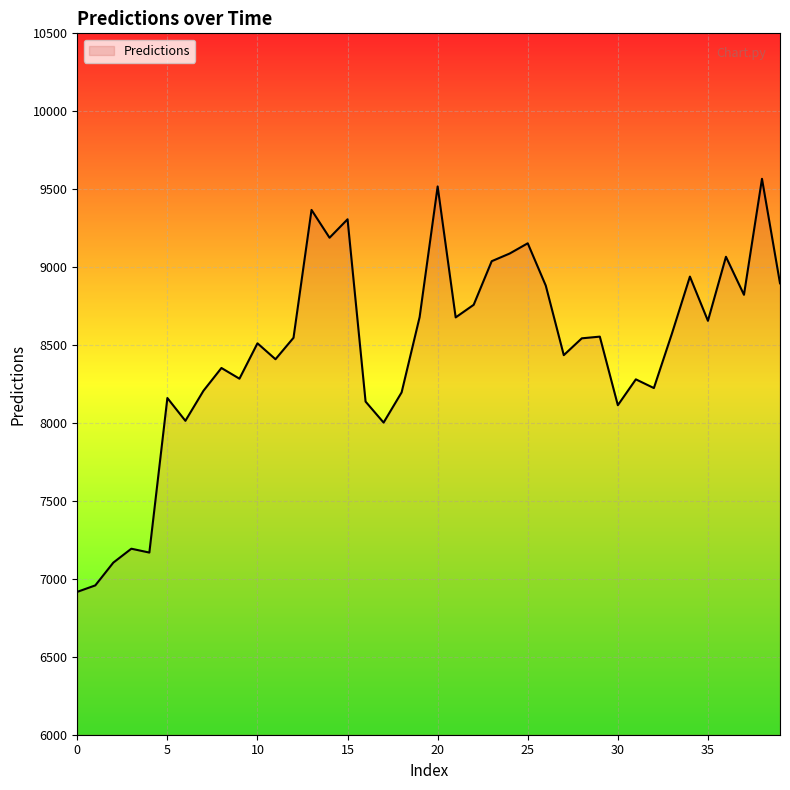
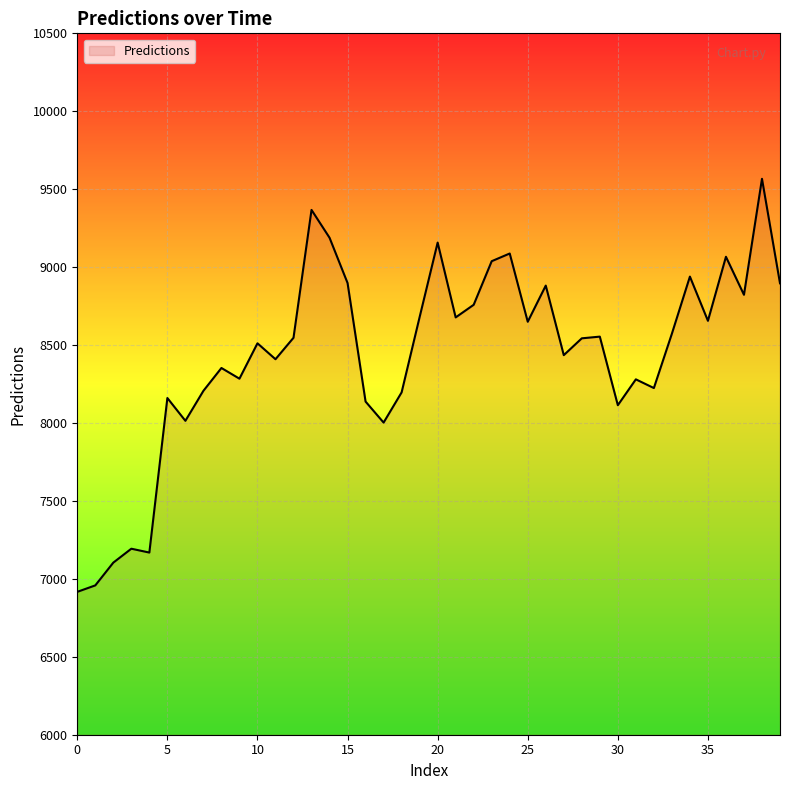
  {
    "0": 6920,
    "5": 8160,
    "10": 8510,
-   "15": 9310,
-   "20": 9520,
-   "25": 9150,
+   "15": 8900,
+   "20": 9160,
+   "25": 8650,
    "30": 8110,
    "35": 8660
  }
